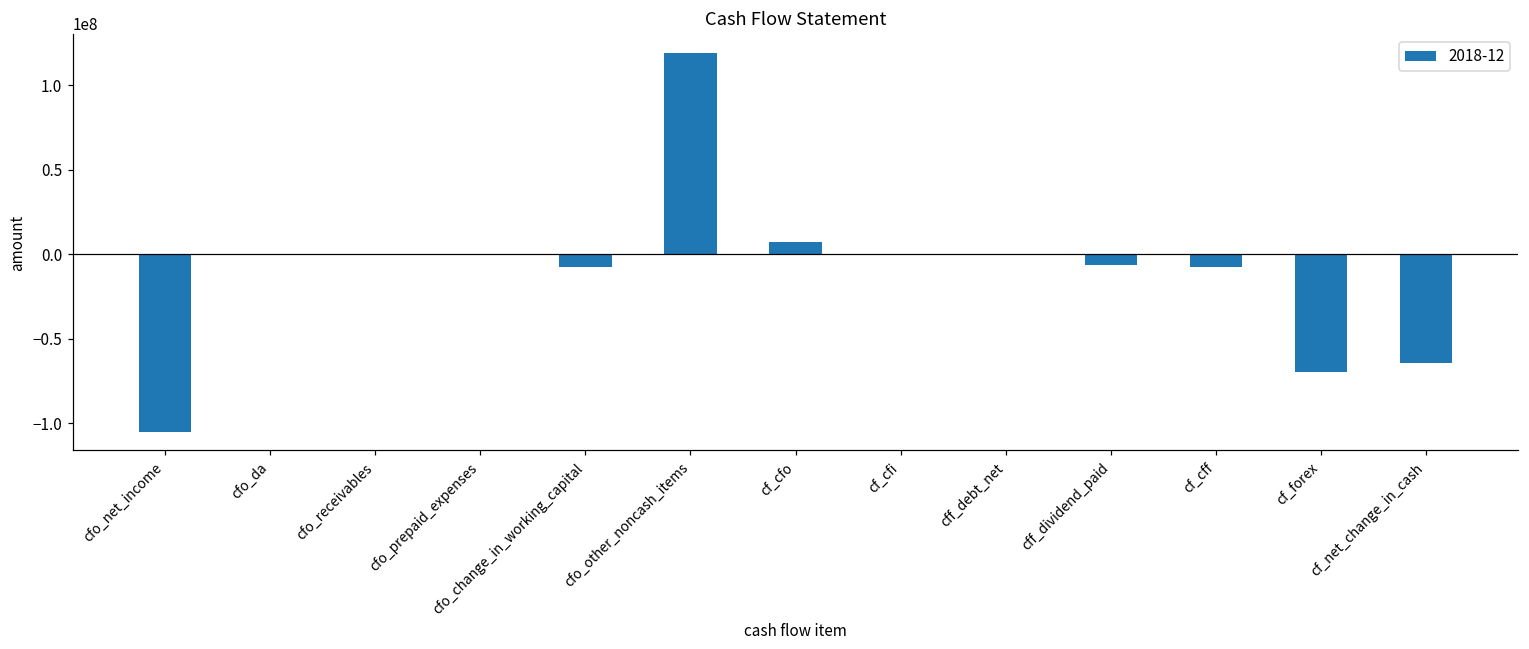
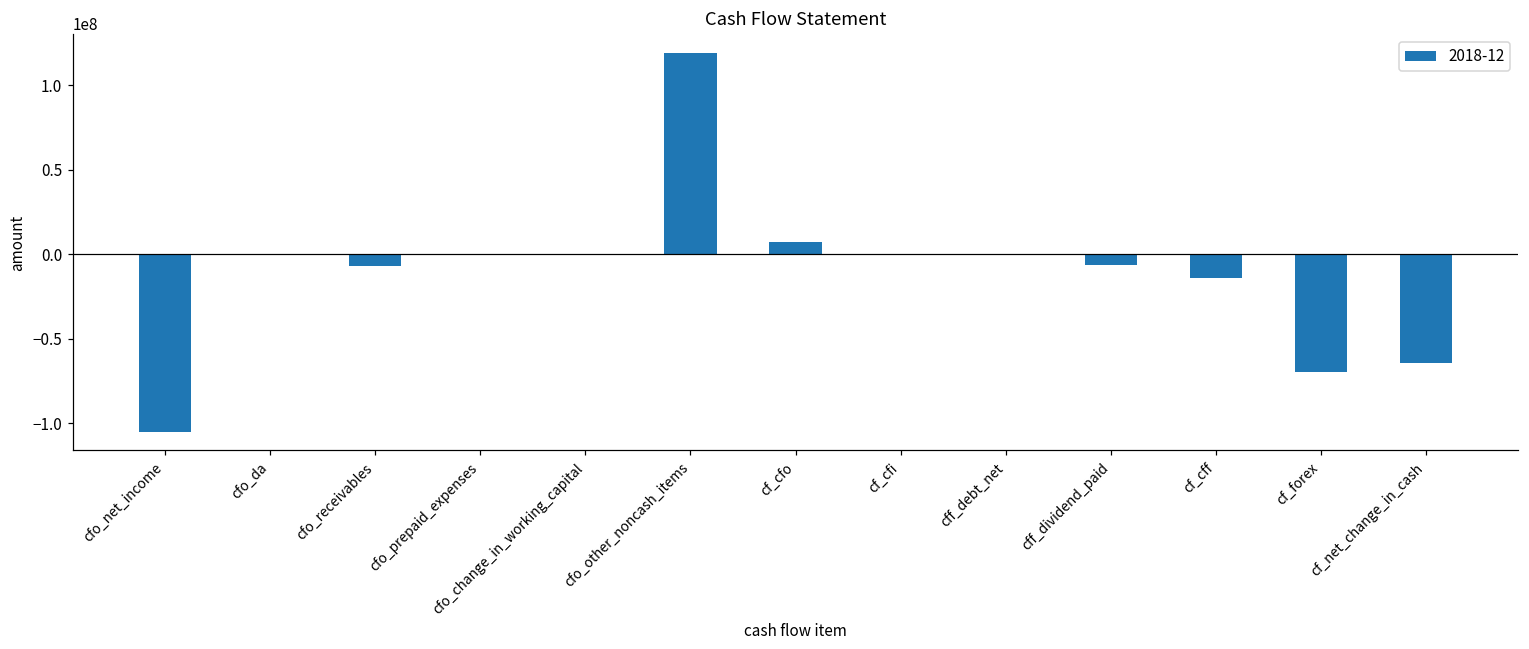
  {
    "cfo_net_income": -105000000,
    "cfo_da": 0,
-   "cfo_receivables": 0,
-   "cfo_change_in_working_capital": -8000000,
+   "cfo_receivables": -7000000,
+   "cfo_change_in_working_capital": 0,
    "cfo_other_noncash_items": 119000000,
    "cf_cfo": 7000000,
    "cf_cfi": 0,
    "cff_dividend_paid": -6000000,
-   "cf_cff": -8000000,
+   "cf_cff": -14000000,
    "cf_forex": -70000000,
    "cf_net_change_in_cash": -64000000
  }
